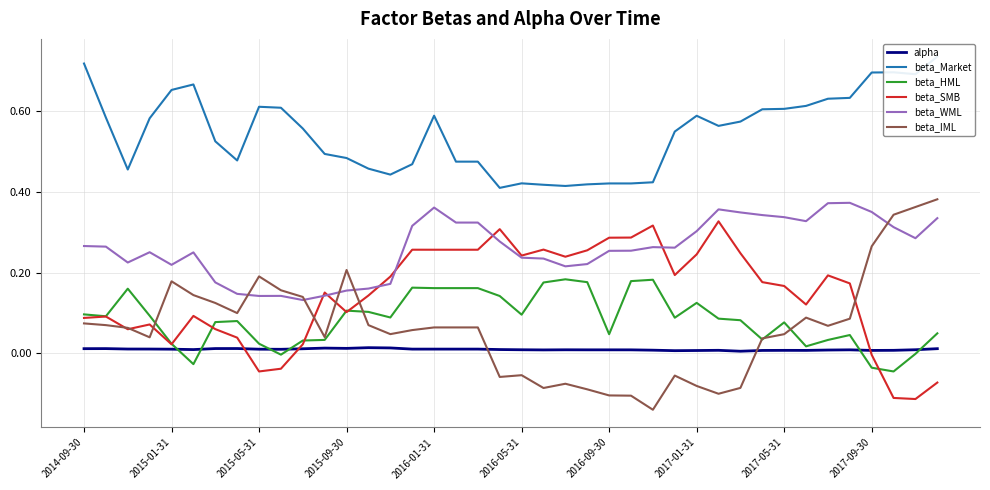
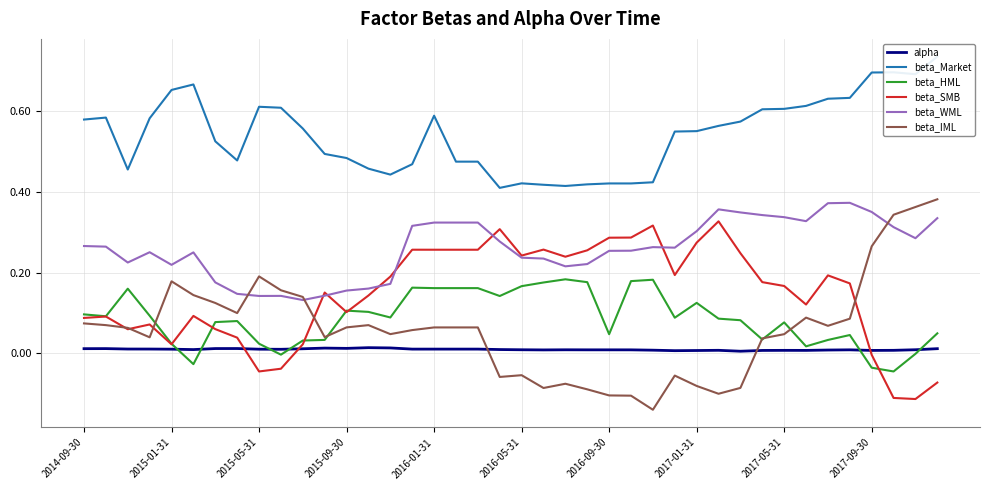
  {
    "alpha": {
      "2014-09-30": 0.01,
      "2015-01-31": 0.01,
      "2015-05-31": 0.01,
      "2015-09-30": 0.01,
      "2016-01-31": 0.01,
      "2016-05-31": 0.01,
      "2016-09-30": 0.01,
      "2017-01-31": 0.01,
      "2017-05-31": 0.01,
      "2017-09-30": 0.01
    },
    "beta_Market": {
-     "2014-09-30": 0.72,
+     "2014-09-30": 0.58,
      "2015-01-31": 0.65,
      "2015-05-31": 0.61,
      "2015-09-30": 0.48,
      "2016-01-31": 0.59,
      "2016-05-31": 0.42,
      "2016-09-30": 0.42,
-     "2017-01-31": 0.59,
+     "2017-01-31": 0.55,
      "2017-05-31": 0.61,
      "2017-09-30": 0.70
    },
    "beta_HML": {
      "2014-09-30": 0.10,
      "2015-05-31": 0.02,
      "2016-01-31": 0.16,
-     "2016-05-31": 0.10,
+     "2016-05-31": 0.17,
      "2016-09-30": 0.05,
      "2017-01-31": 0.13,
      "2017-05-31": 0.08,
      "2017-09-30": -0.04
    },
    "beta_SMB": {
      "2014-09-30": 0.09,
      "2015-05-31": -0.05,
      "2016-01-31": 0.26,
      "2016-09-30": 0.29,
-     "2017-01-31": 0.25,
+     "2017-01-31": 0.27,
      "2017-05-31": 0.17,
      "2017-09-30": 0.00
    },
    "beta_WML": {
      "2014-09-30": 0.27,
      "2015-01-31": 0.22,
      "2015-05-31": 0.14,
      "2015-09-30": 0.16,
-     "2016-01-31": 0.36,
+     "2016-01-31": 0.32,
      "2016-09-30": 0.25,
      "2017-01-31": 0.30,
      "2017-05-31": 0.34,
      "2017-09-30": 0.35
    },
    "beta_IML": {
      "2014-09-30": 0.07,
      "2015-01-31": 0.18,
      "2015-05-31": 0.19,
-     "2015-09-30": 0.21,
+     "2015-09-30": 0.06,
      "2016-01-31": 0.06,
      "2016-05-31": -0.05,
      "2016-09-30": -0.10,
      "2017-01-31": -0.08,
      "2017-05-31": 0.05,
      "2017-09-30": 0.27
    }
  }
